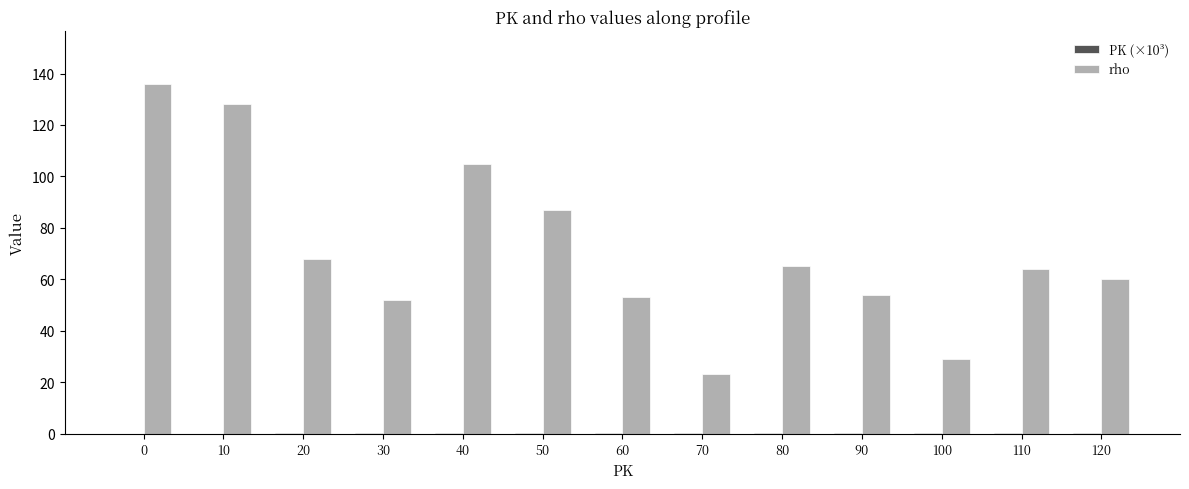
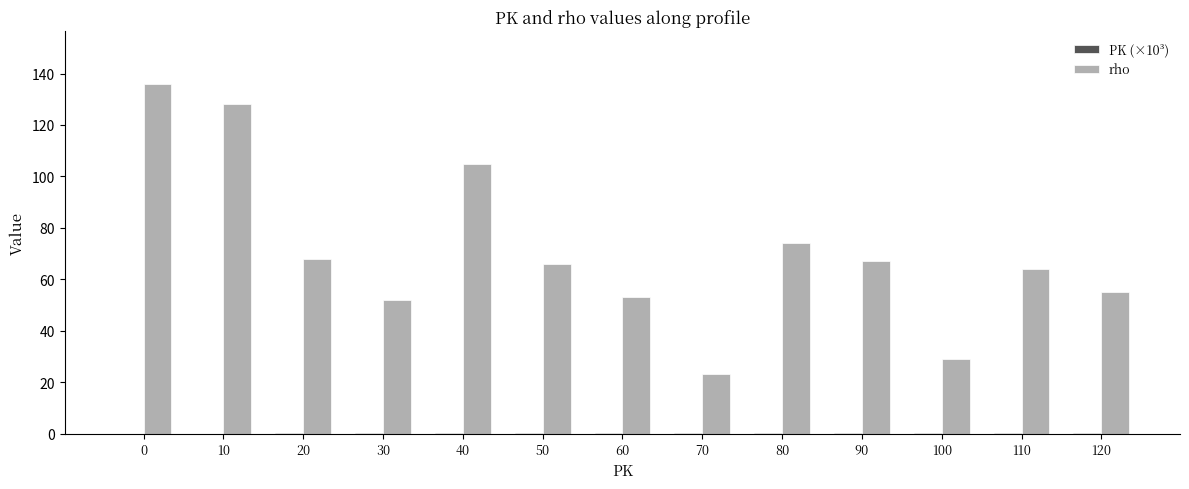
  {
    "PK (×10³)": {
      "0": 0
    },
    "rho": {
      "0": 136,
      "10": 128,
      "20": 68,
      "30": 52,
      "40": 105,
-     "50": 87,
+     "50": 66,
      "60": 53,
      "70": 23,
-     "80": 65,
-     "90": 54,
+     "80": 74,
+     "90": 67,
      "100": 29,
      "110": 64,
-     "120": 60
+     "120": 55
    }
  }
